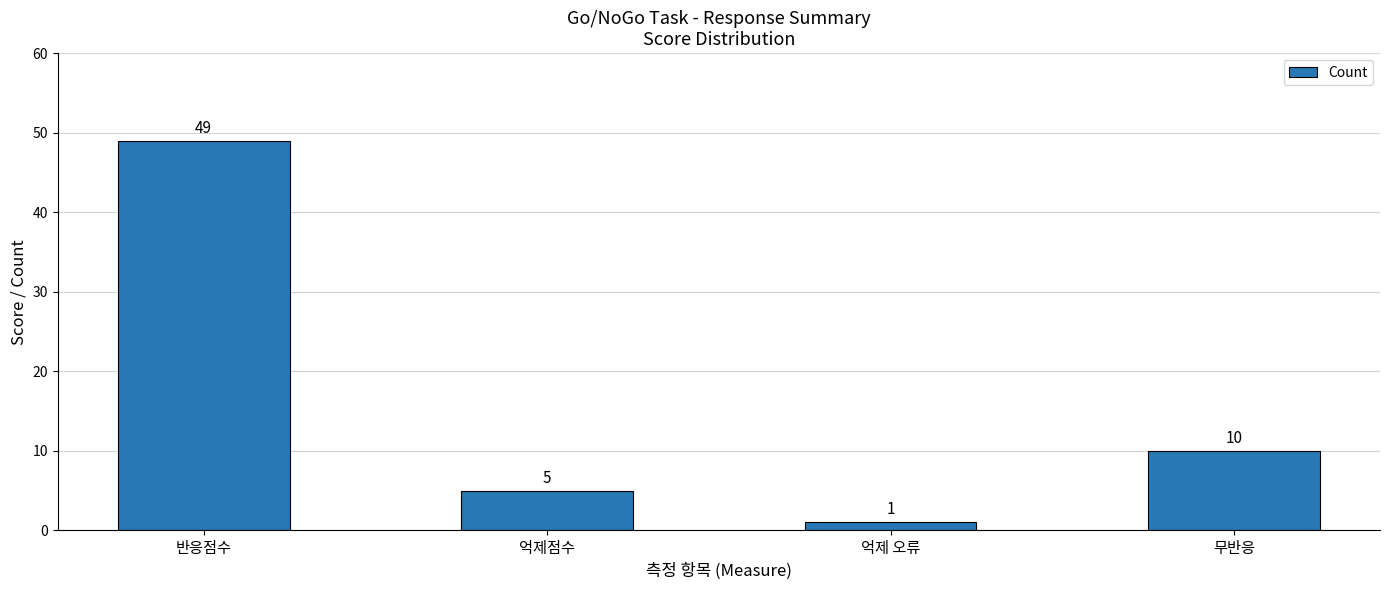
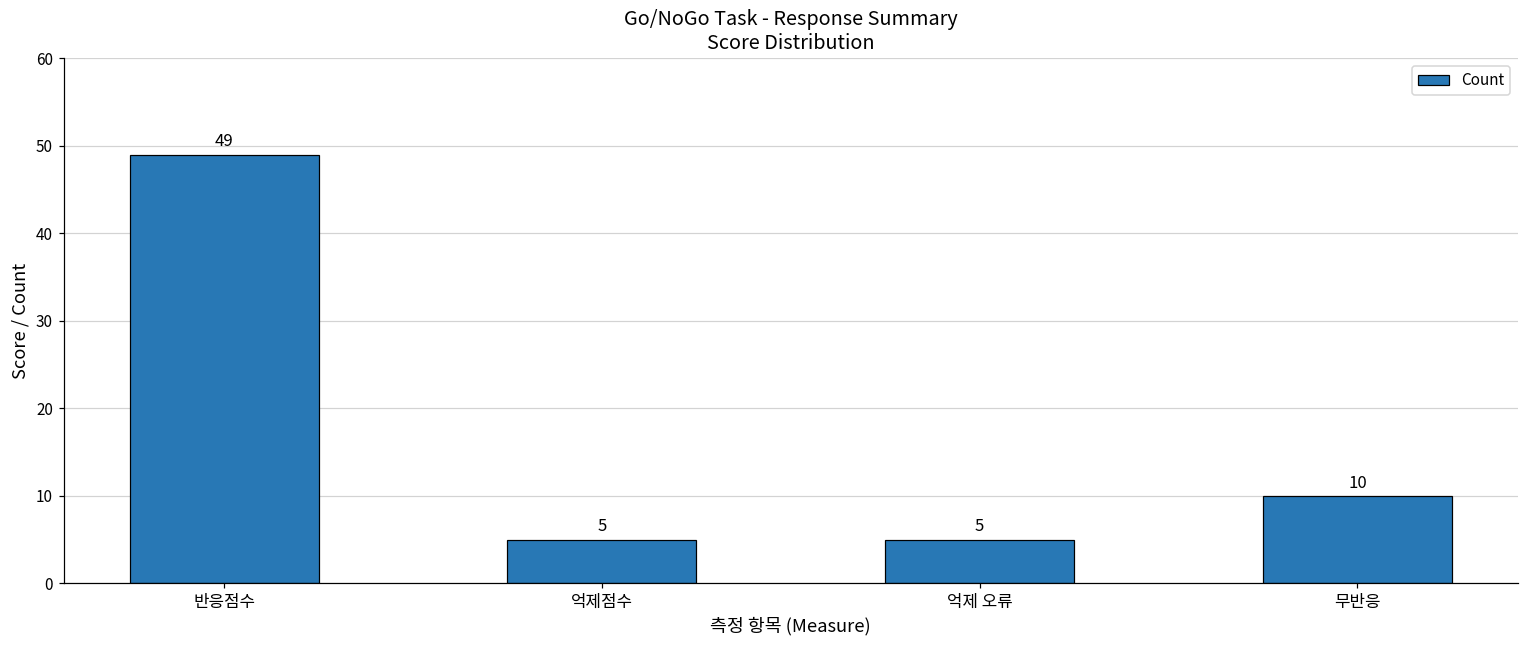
  {
    "반응점수": 49,
    "억제점수": 5,
-   "억제 오류": 1,
+   "억제 오류": 5,
    "무반응": 10
  }
